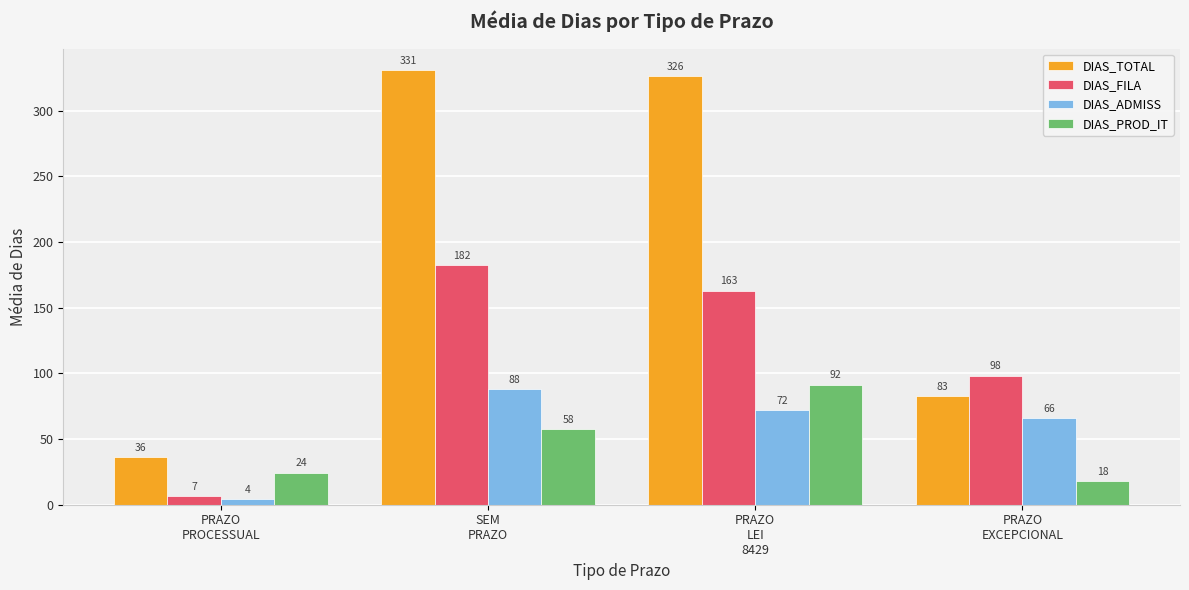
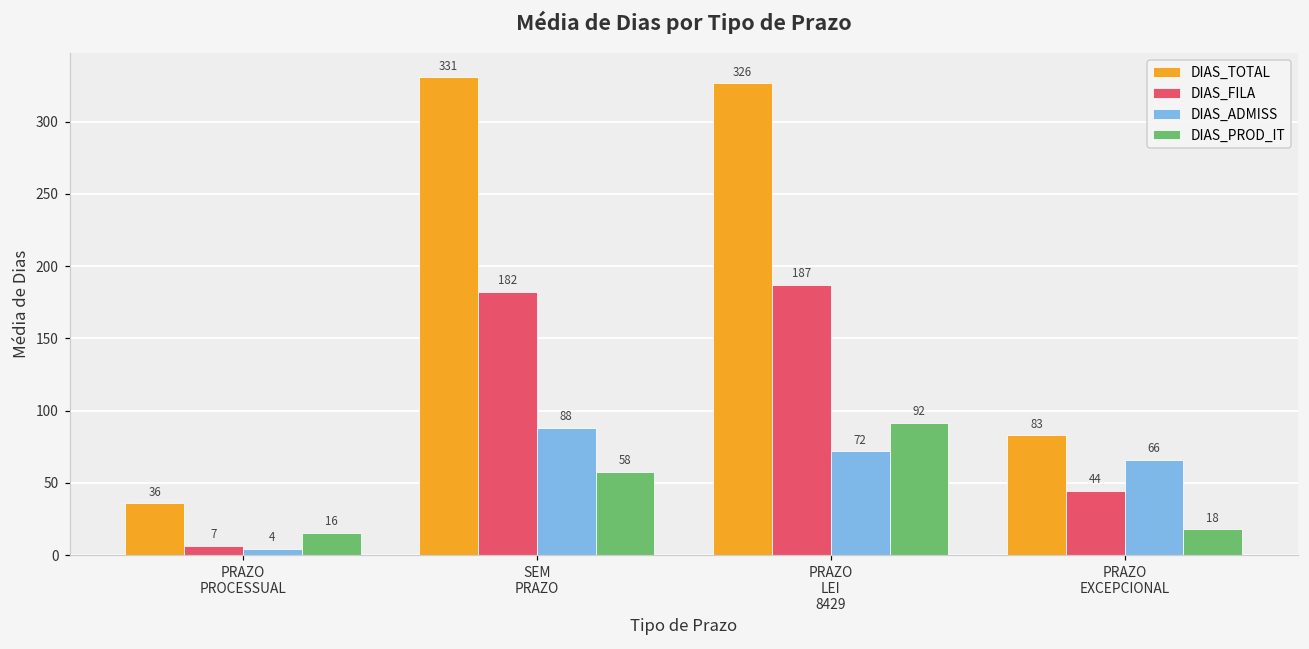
  {
    "DIAS_TOTAL": {
      "PRAZO PROCESSUAL": 36,
      "SEM PRAZO": 331,
      "PRAZO LEI 8429": 326,
      "PRAZO EXCEPCIONAL": 83
    },
    "DIAS_FILA": {
      "PRAZO PROCESSUAL": 7,
      "SEM PRAZO": 182,
-     "PRAZO LEI 8429": 163,
-     "PRAZO EXCEPCIONAL": 98
+     "PRAZO LEI 8429": 187,
+     "PRAZO EXCEPCIONAL": 44
    },
    "DIAS_ADMISS": {
      "PRAZO PROCESSUAL": 4,
      "SEM PRAZO": 88,
      "PRAZO LEI 8429": 72,
      "PRAZO EXCEPCIONAL": 66
    },
    "DIAS_PROD_IT": {
-     "PRAZO PROCESSUAL": 24,
+     "PRAZO PROCESSUAL": 16,
      "SEM PRAZO": 58,
      "PRAZO LEI 8429": 92,
      "PRAZO EXCEPCIONAL": 18
    }
  }
